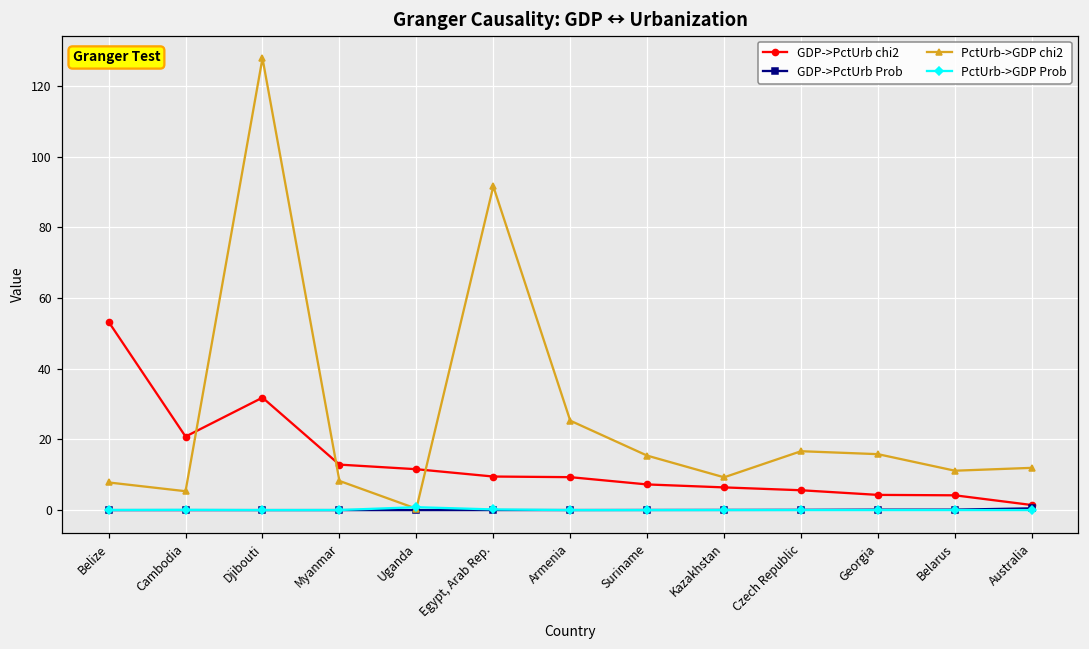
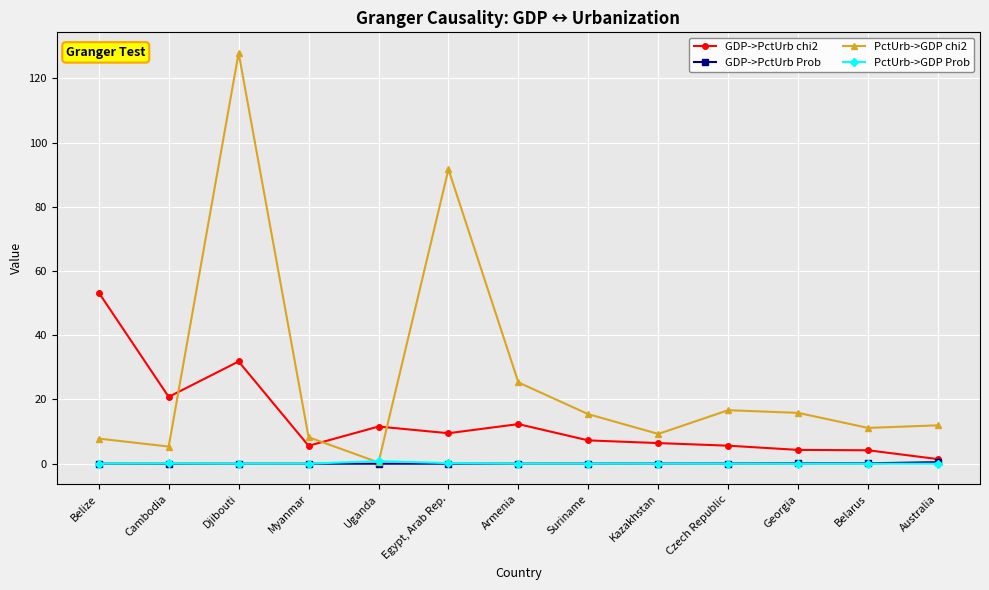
  {
    "GDP->PctUrb chi2": {
      "Belize": 53,
      "Cambodia": 21,
      "Djibouti": 32,
-     "Myanmar": 13,
+     "Myanmar": 6,
      "Uganda": 12,
      "Egypt, Arab Rep.": 9,
-     "Armenia": 9,
+     "Armenia": 12,
      "Suriname": 7,
      "Kazakhstan": 6,
      "Czech Republic": 6,
      "Georgia": 4,
      "Belarus": 4,
      "Australia": 1
    },
    "PctUrb->GDP chi2": {
      "Belize": 8,
      "Cambodia": 5,
      "Djibouti": 128,
      "Myanmar": 8,
      "Egypt, Arab Rep.": 92,
      "Armenia": 25,
      "Suriname": 15,
      "Kazakhstan": 9,
      "Czech Republic": 17,
      "Georgia": 16,
      "Belarus": 11,
      "Australia": 12
    }
  }
